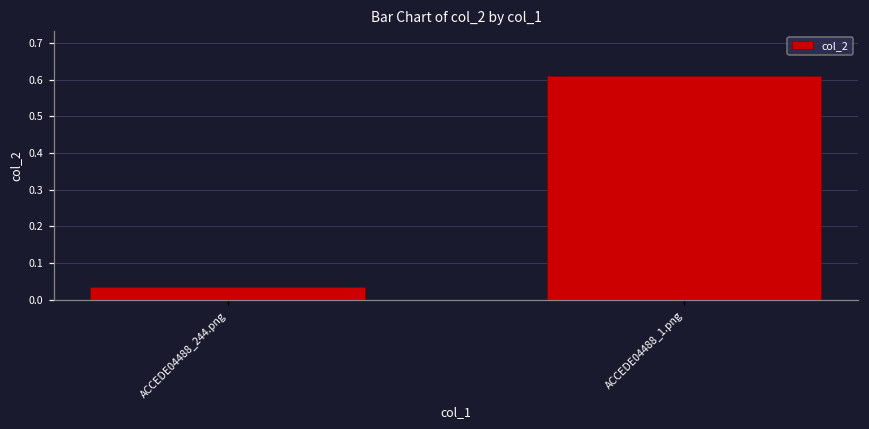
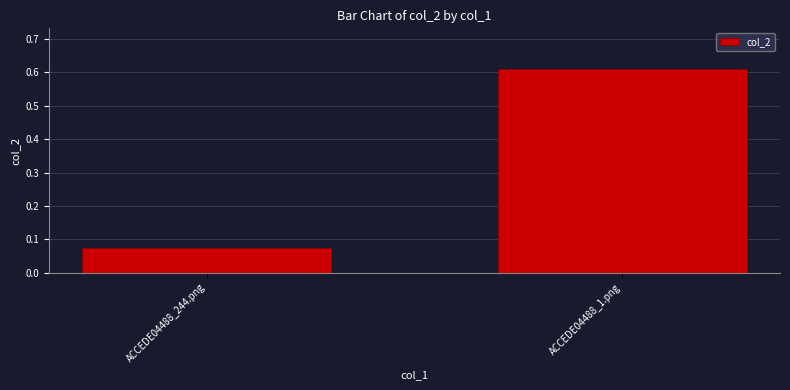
  {
-   "ACCEDE04488_244.png": 0.04,
+   "ACCEDE04488_244.png": 0.07,
    "ACCEDE04488_1.png": 0.61
  }
